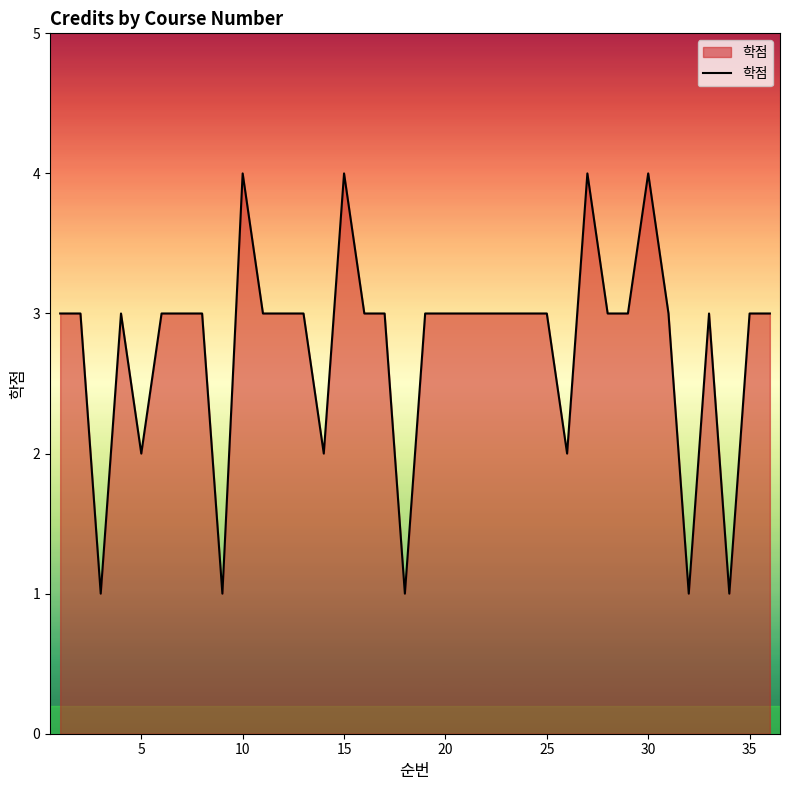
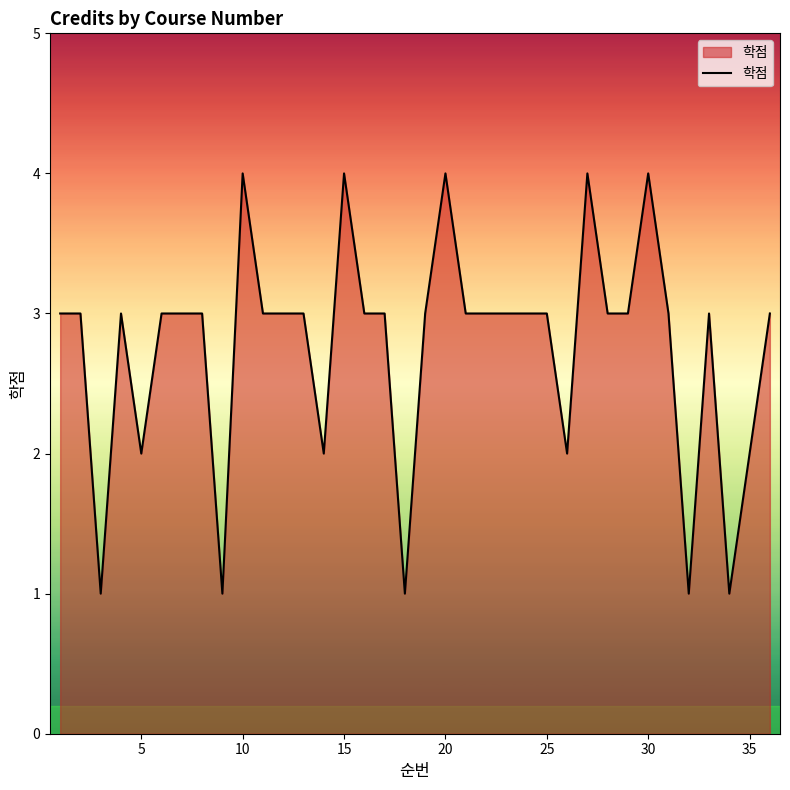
  {
    "5": 2,
    "10": 4,
    "15": 4,
-   "20": 3,
+   "20": 4,
    "25": 3,
    "30": 4,
-   "35": 3
+   "35": 2
  }
